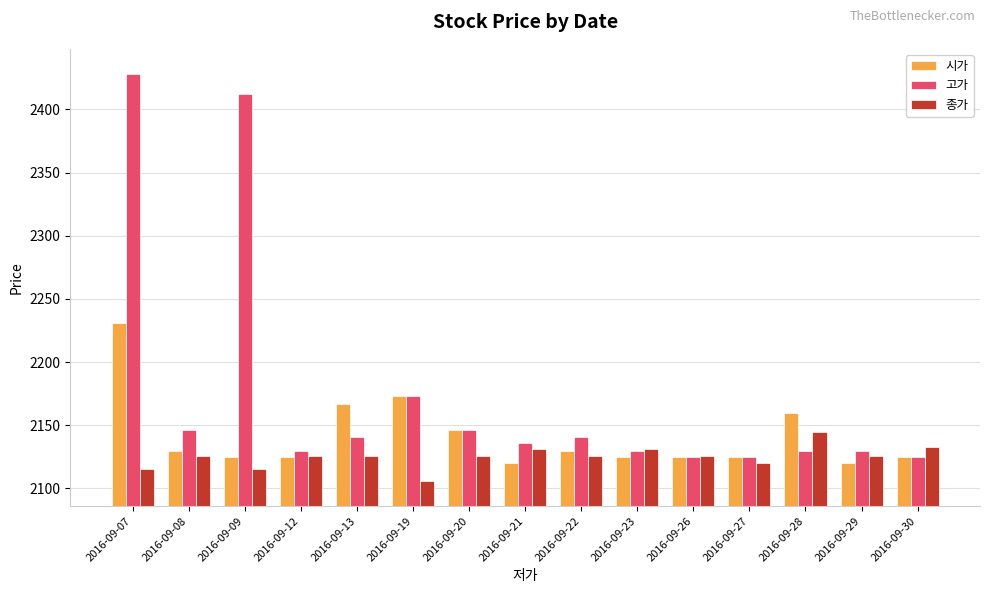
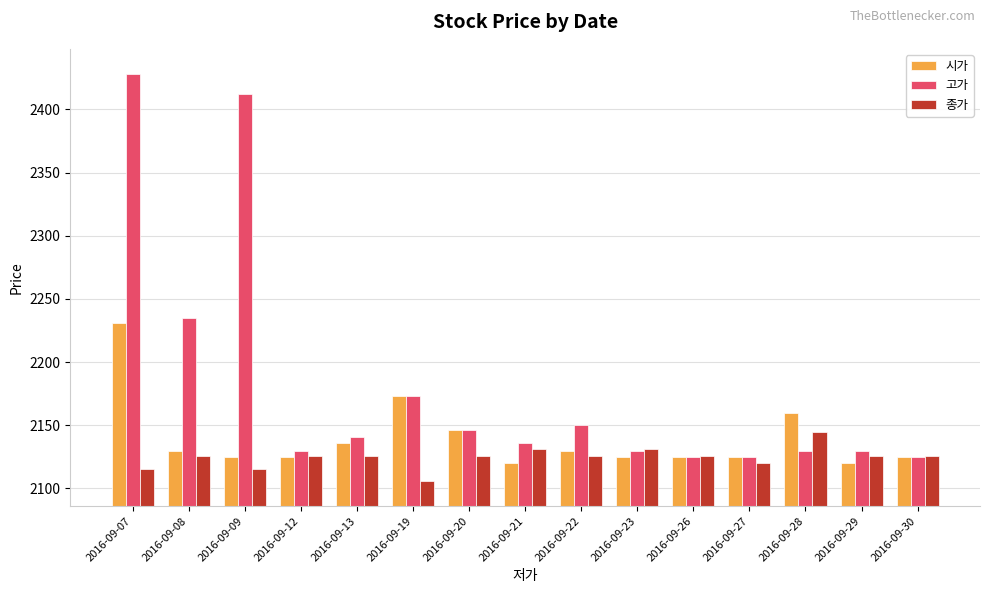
  {
    "시가": {
      "2016-09-07": 2231,
      "2016-09-08": 2130,
      "2016-09-09": 2125,
      "2016-09-12": 2125,
-     "2016-09-13": 2167,
+     "2016-09-13": 2136,
      "2016-09-19": 2173,
      "2016-09-20": 2146,
      "2016-09-21": 2120,
      "2016-09-22": 2130,
      "2016-09-23": 2125,
      "2016-09-26": 2125,
      "2016-09-27": 2125,
      "2016-09-28": 2160,
      "2016-09-29": 2120,
      "2016-09-30": 2125
    },
    "고가": {
      "2016-09-07": 2428,
-     "2016-09-08": 2146,
+     "2016-09-08": 2235,
      "2016-09-09": 2412,
      "2016-09-12": 2130,
      "2016-09-13": 2141,
      "2016-09-19": 2173,
      "2016-09-20": 2146,
      "2016-09-21": 2136,
-     "2016-09-22": 2141,
+     "2016-09-22": 2150,
      "2016-09-23": 2130,
      "2016-09-26": 2125,
      "2016-09-27": 2125,
      "2016-09-28": 2130,
      "2016-09-29": 2130,
      "2016-09-30": 2125
    },
    "종가": {
      "2016-09-07": 2115,
      "2016-09-08": 2126,
      "2016-09-09": 2115,
      "2016-09-12": 2126,
      "2016-09-13": 2126,
      "2016-09-19": 2106,
      "2016-09-20": 2126,
      "2016-09-21": 2131,
      "2016-09-22": 2126,
      "2016-09-23": 2131,
      "2016-09-26": 2126,
      "2016-09-27": 2120,
      "2016-09-28": 2145,
      "2016-09-29": 2126,
-     "2016-09-30": 2133
+     "2016-09-30": 2126
    }
  }
